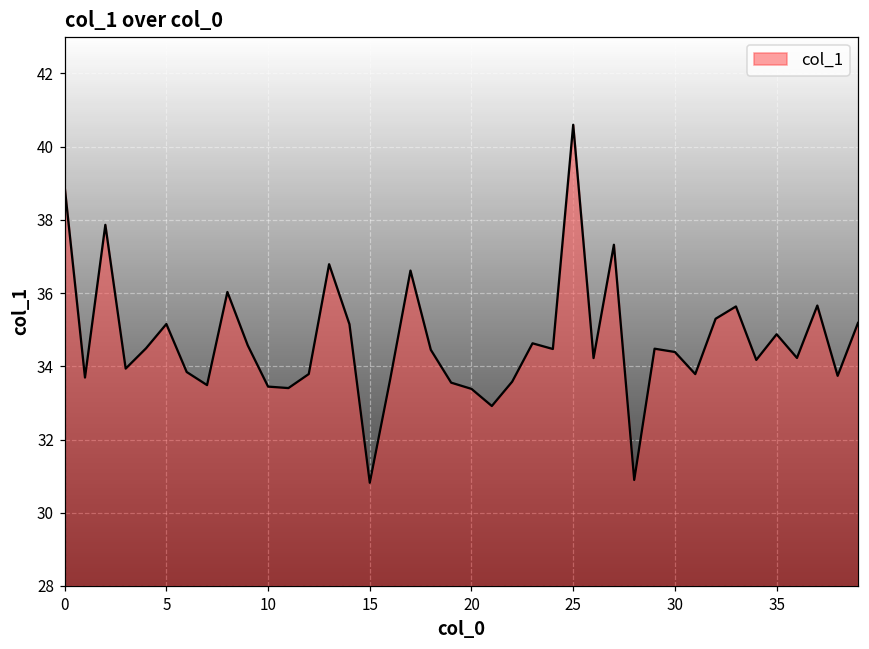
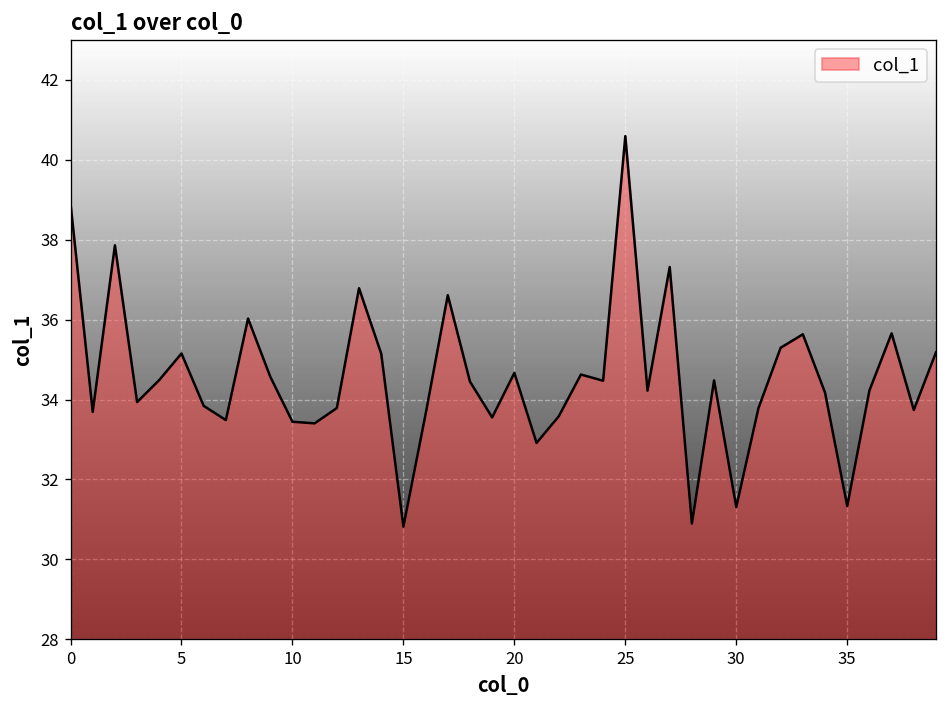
  {
    "0": 38.9,
    "5": 35.2,
    "10": 33.4,
    "15": 30.8,
-   "20": 33.4,
+   "20": 34.7,
    "25": 40.6,
-   "30": 34.4,
-   "35": 34.9
+   "30": 31.3,
+   "35": 31.3
  }
